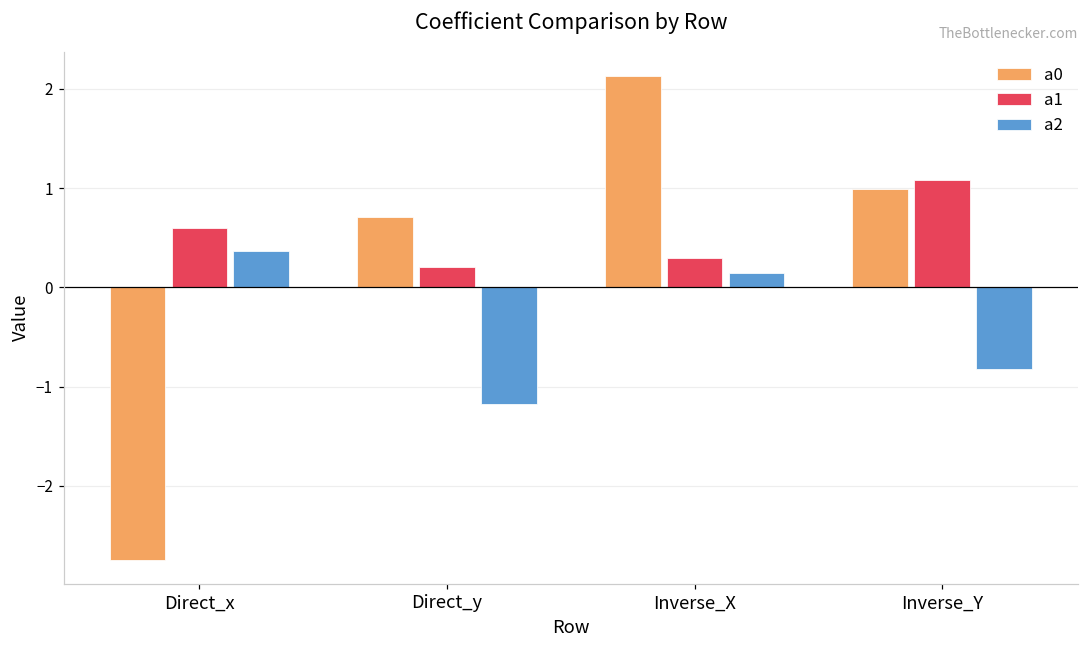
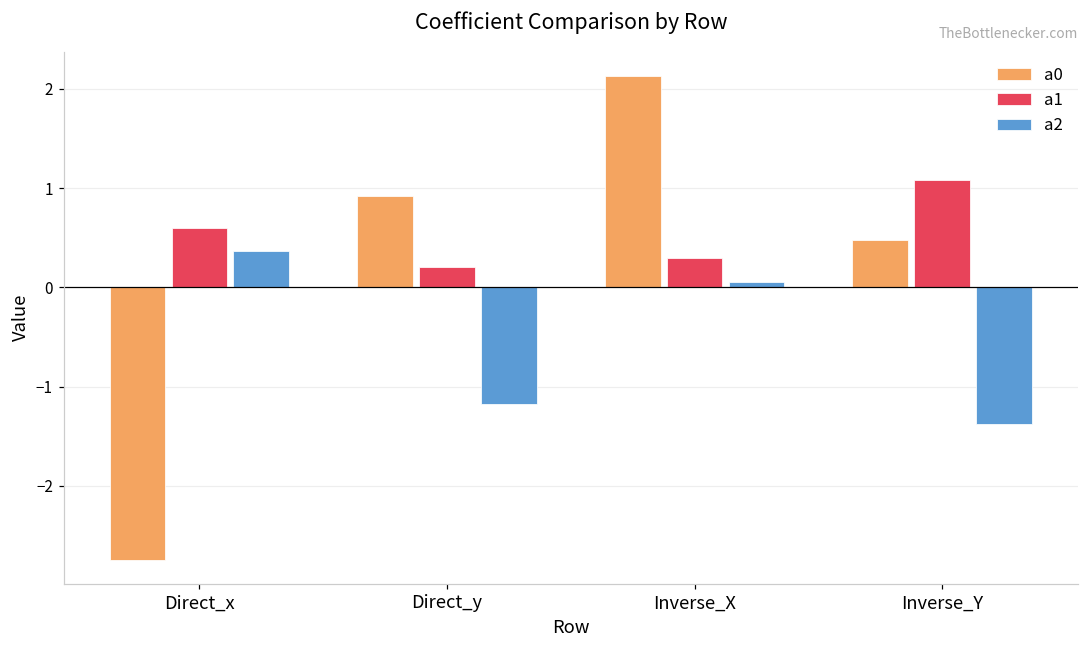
  {
    "a0": {
      "Direct_x": -2.7,
-     "Direct_y": 0.7,
+     "Direct_y": 0.9,
      "Inverse_X": 2.1,
-     "Inverse_Y": 1.0
+     "Inverse_Y": 0.5
    },
    "a1": {
      "Direct_x": 0.6,
      "Direct_y": 0.2,
      "Inverse_X": 0.3,
      "Inverse_Y": 1.1
    },
    "a2": {
      "Direct_x": 0.4,
      "Direct_y": -1.2,
-     "Inverse_X": 0.15,
-     "Inverse_Y": -0.8
+     "Inverse_X": 0.05,
+     "Inverse_Y": -1.4
    }
  }
